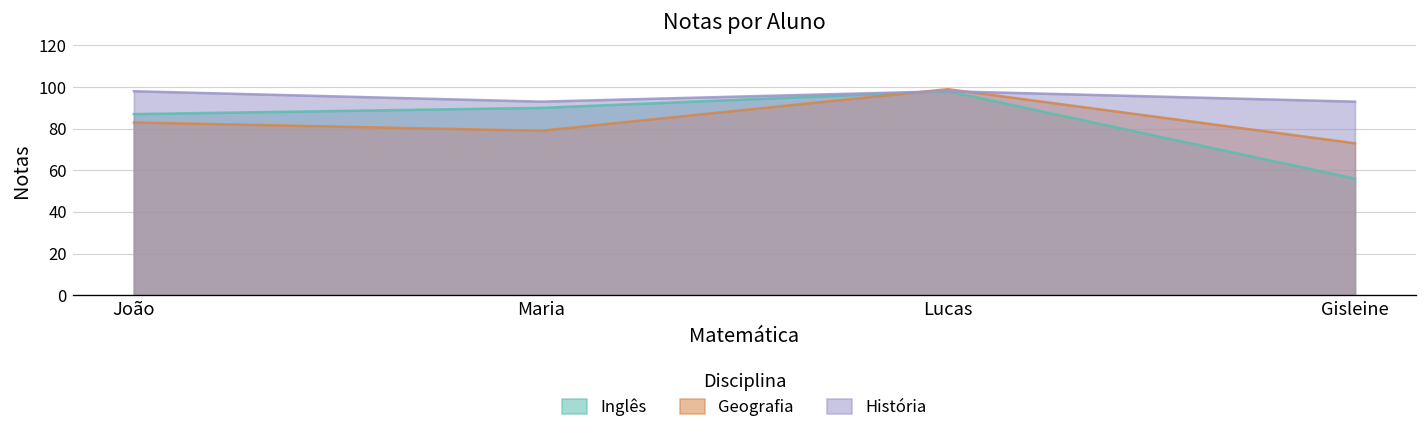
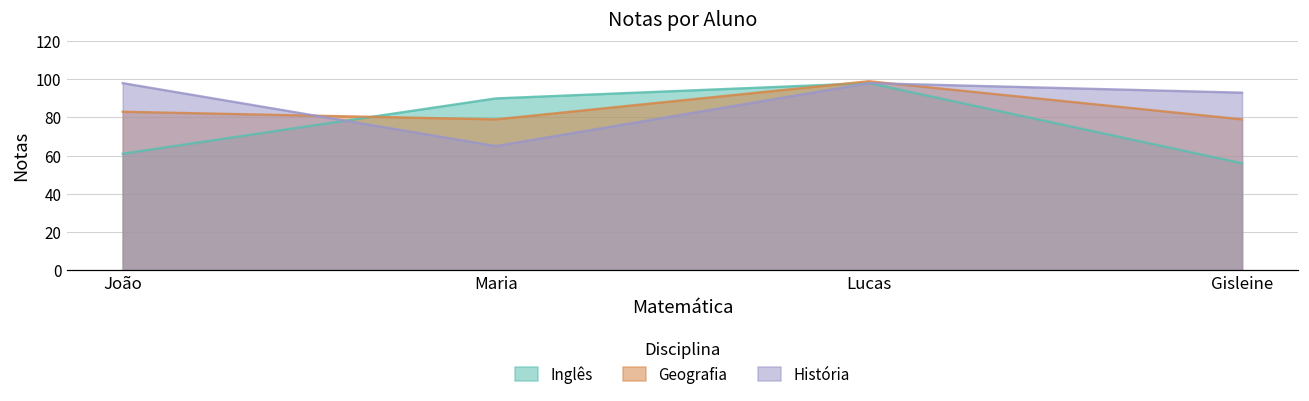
  {
    "Inglês": {
-     "João": 87,
+     "João": 61,
      "Maria": 90,
      "Gisleine": 56
    },
    "Geografia": {
      "João": 83,
      "Maria": 79,
-     "Gisleine": 73
+     "Gisleine": 79
    },
    "História": {
      "João": 98,
-     "Maria": 93,
+     "Maria": 65,
      "Gisleine": 93
    }
  }
